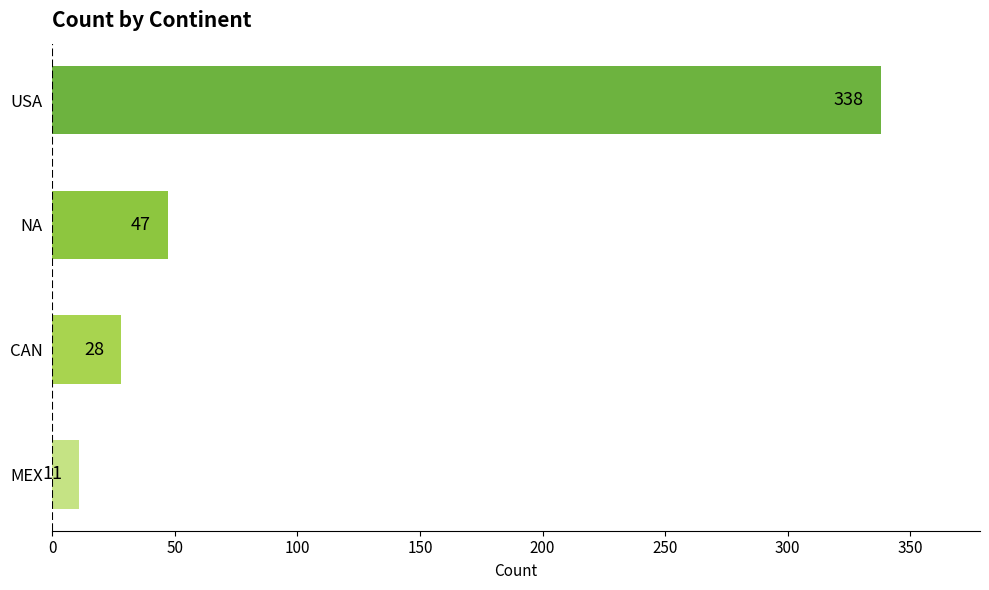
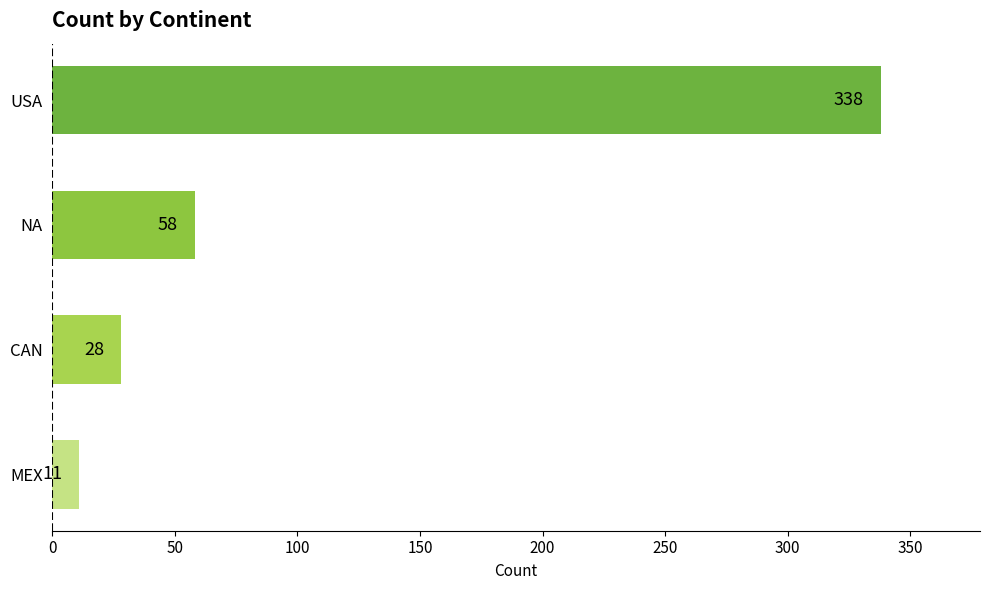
  {
    "USA": 338,
-   "NA": 47,
+   "NA": 58,
    "CAN": 28,
    "MEX": 11
  }
